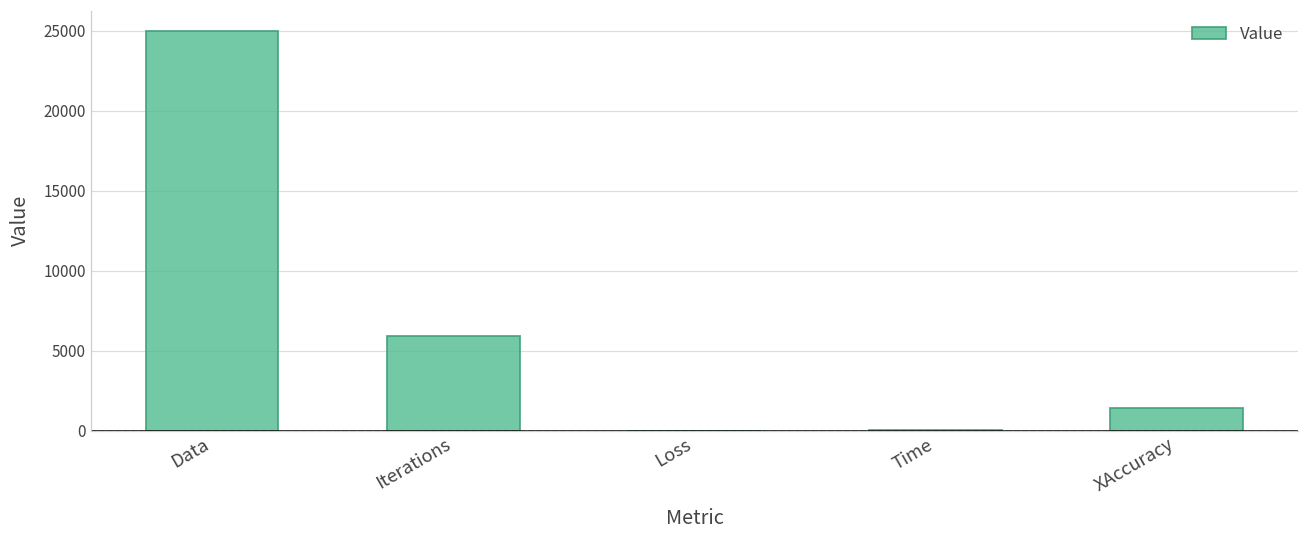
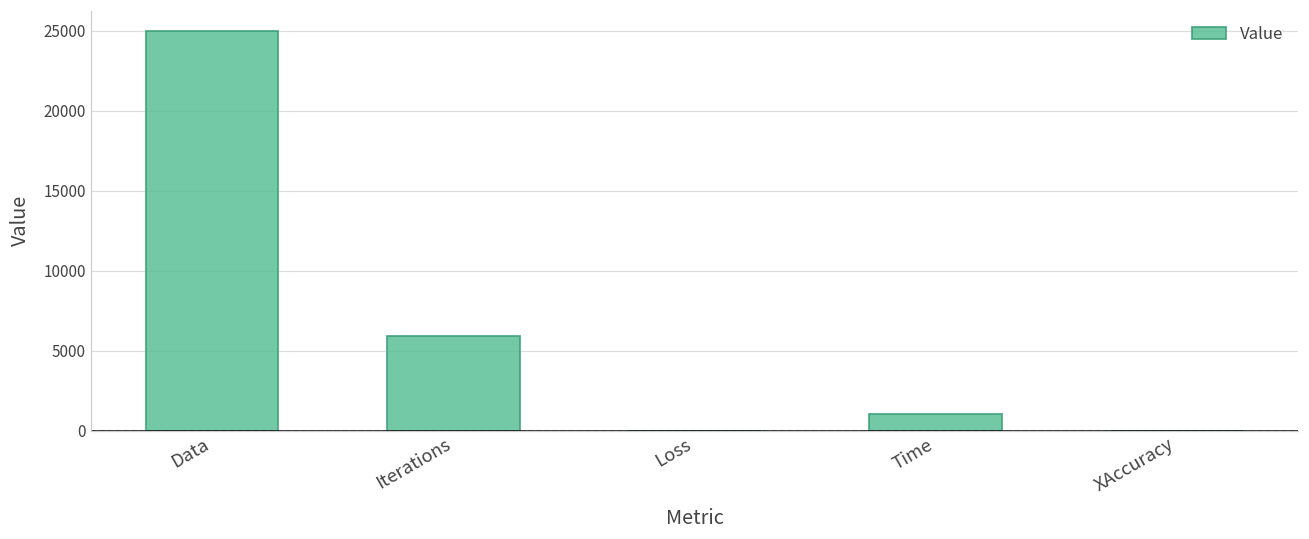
  {
    "Data": 25000,
    "Iterations": 5900,
-   "Time": 0,
-   "XAccuracy": 1400
+   "Time": 1000,
+   "XAccuracy": 0
  }
